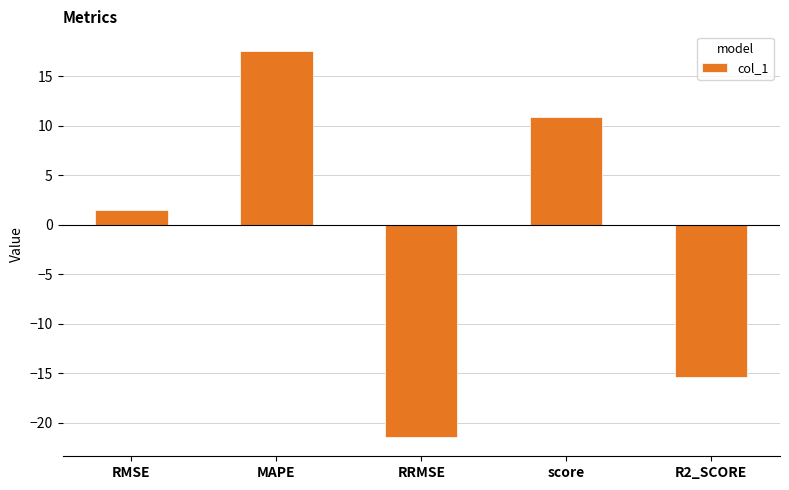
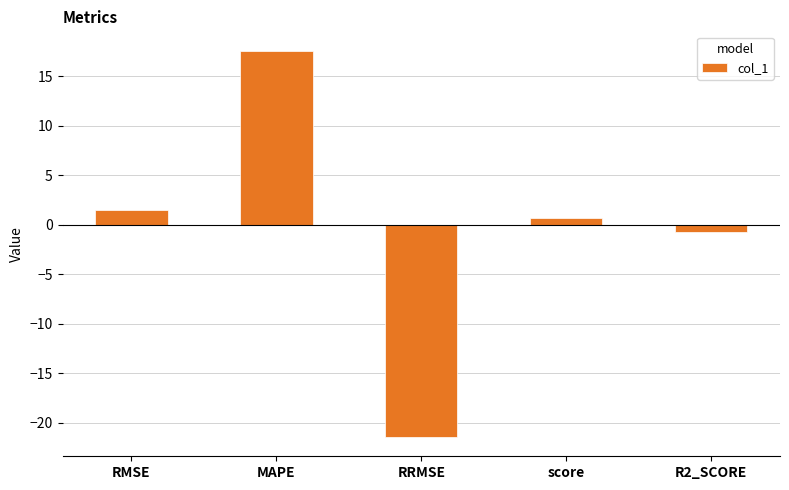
  {
    "RMSE": 1,
    "MAPE": 18,
    "RRMSE": -21,
-   "score": 11,
-   "R2_SCORE": -15
+   "score": 1,
+   "R2_SCORE": -1
  }
